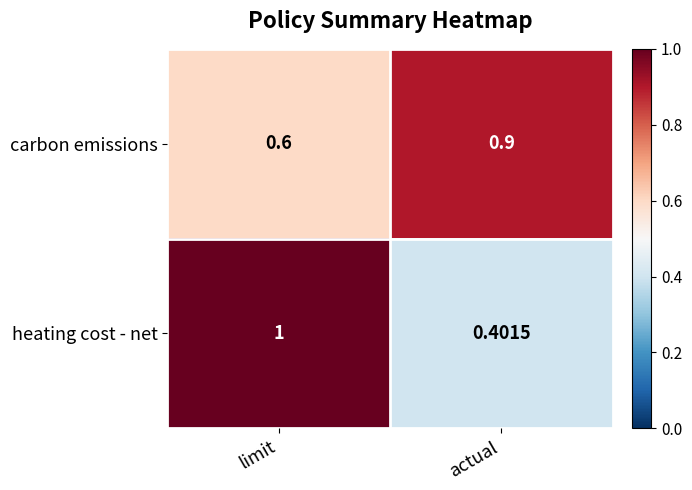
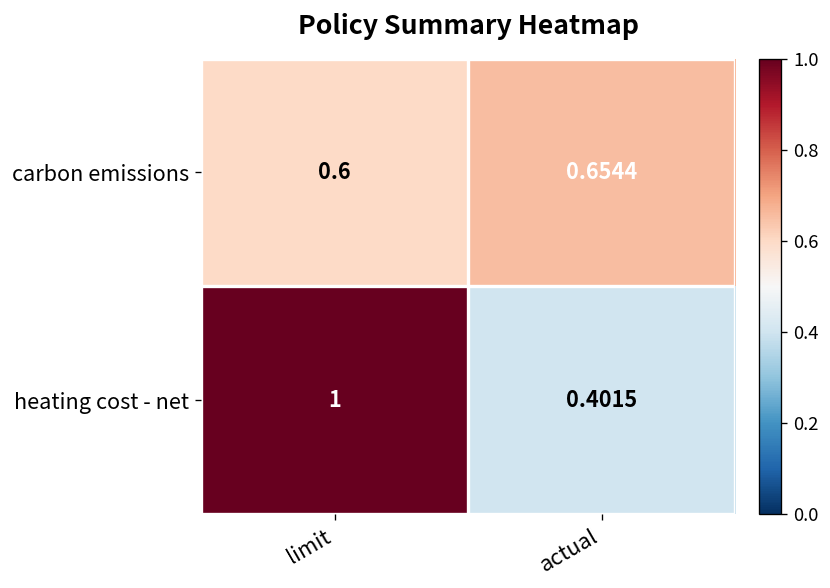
  {
    "carbon emissions": {
      "limit": 0.6,
-     "actual": 0.9
+     "actual": 0.6544
    },
    "heating cost - net": {
      "limit": 1,
      "actual": 0.4015
    }
  }
